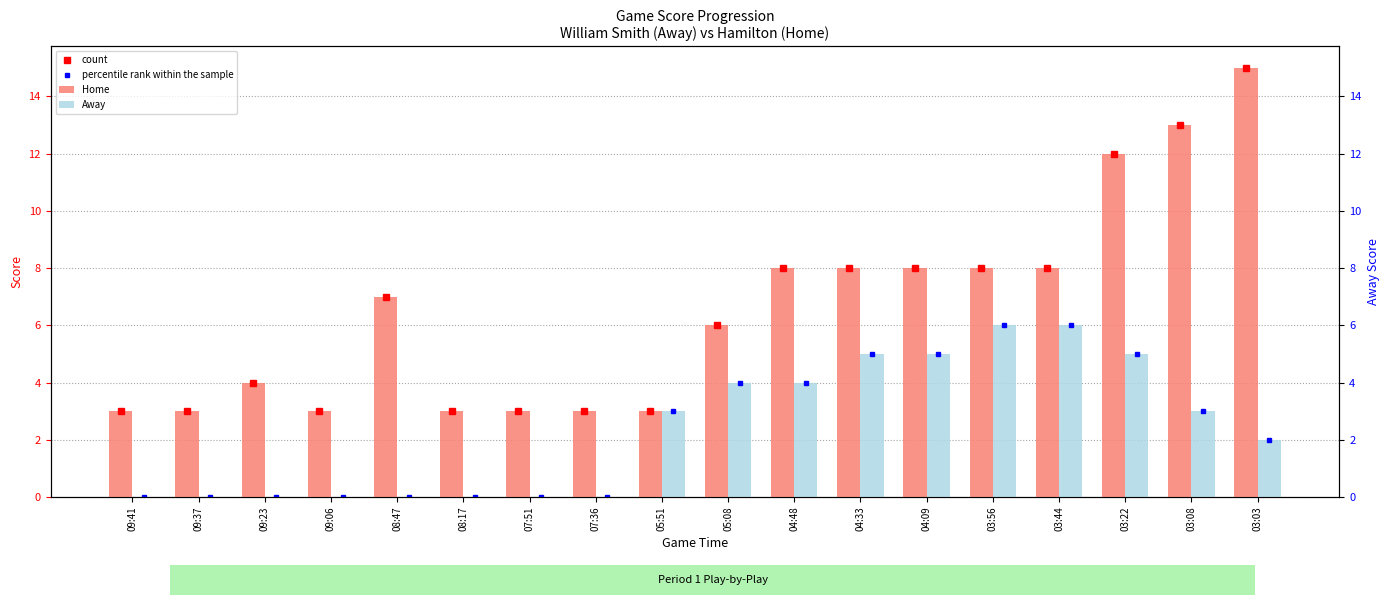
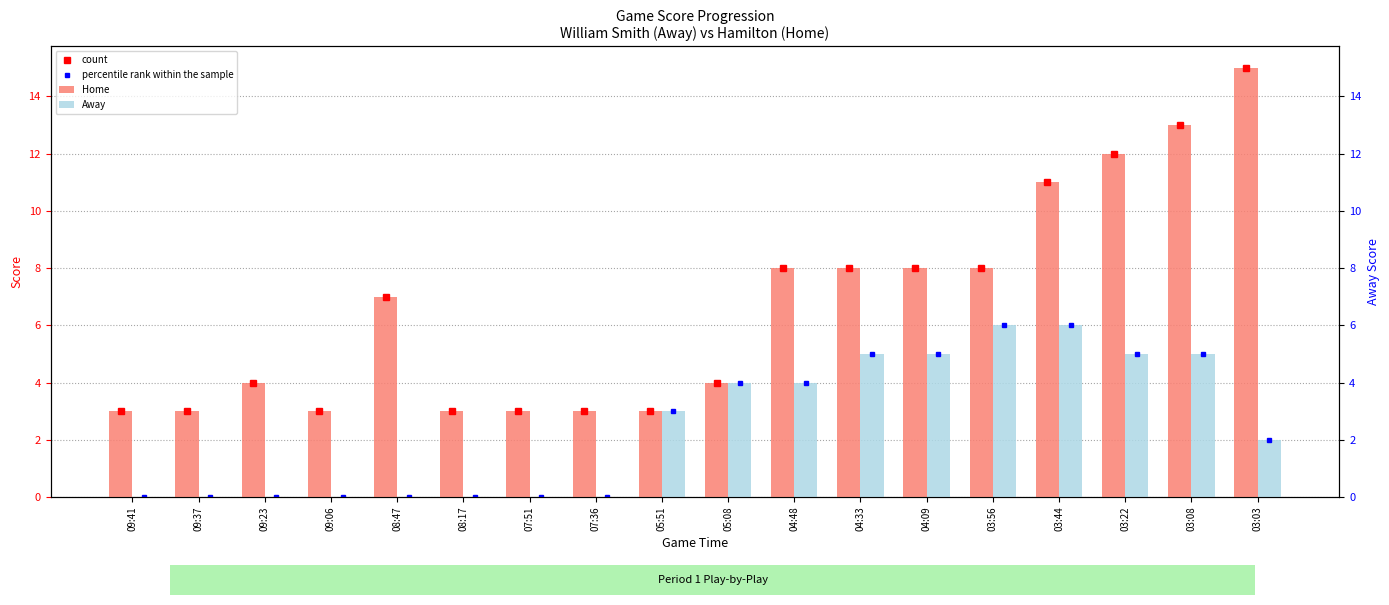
  {
    "Home": {
      "09:41": 3,
      "09:37": 3,
      "09:23": 4,
      "09:06": 3,
      "08:47": 7,
      "08:17": 3,
      "07:51": 3,
      "07:36": 3,
      "05:51": 3,
-     "05:08": 6,
+     "05:08": 4,
      "04:48": 8,
      "04:33": 8,
      "04:09": 8,
      "03:56": 8,
-     "03:44": 8,
+     "03:44": 11,
      "03:22": 12,
      "03:08": 13,
      "03:03": 15
    },
    "Away": {
      "09:41": 0,
      "09:37": 0,
      "09:23": 0,
      "09:06": 0,
      "08:47": 0,
      "08:17": 0,
      "07:51": 0,
      "07:36": 0,
      "05:51": 3,
      "05:08": 4,
      "04:48": 4,
      "04:33": 5,
      "04:09": 5,
      "03:56": 6,
      "03:44": 6,
      "03:22": 5,
-     "03:08": 3,
+     "03:08": 5,
      "03:03": 2
    }
  }
